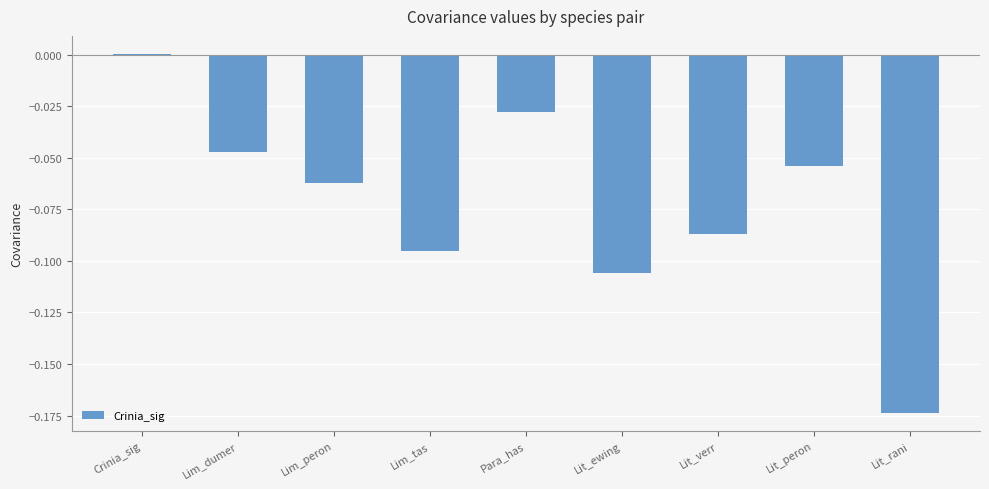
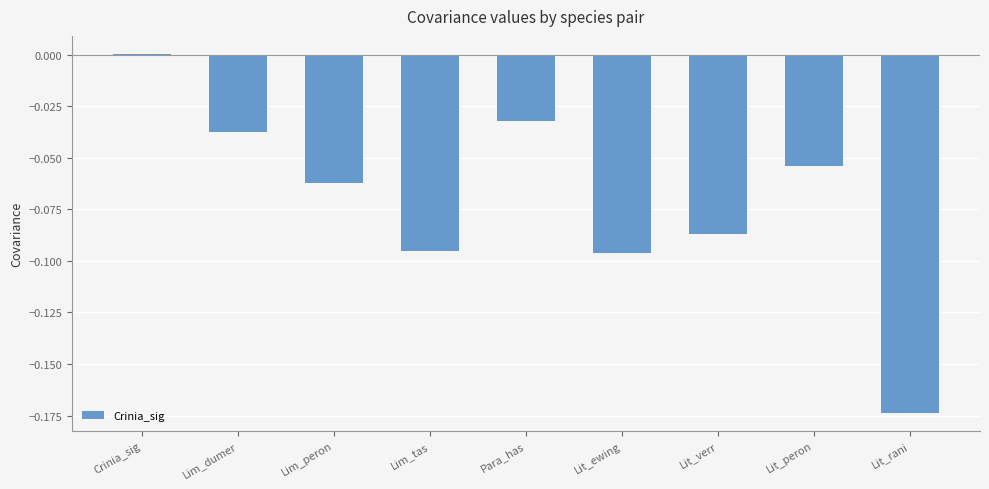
  {
-   "Lim_dumer": -0.047,
+   "Lim_dumer": -0.037,
    "Lim_peron": -0.062,
    "Lim_tas": -0.095,
-   "Para_has": -0.028,
-   "Lit_ewing": -0.106,
+   "Para_has": -0.032,
+   "Lit_ewing": -0.096,
    "Lit_verr": -0.087,
    "Lit_peron": -0.054,
    "Lit_rani": -0.174
  }
